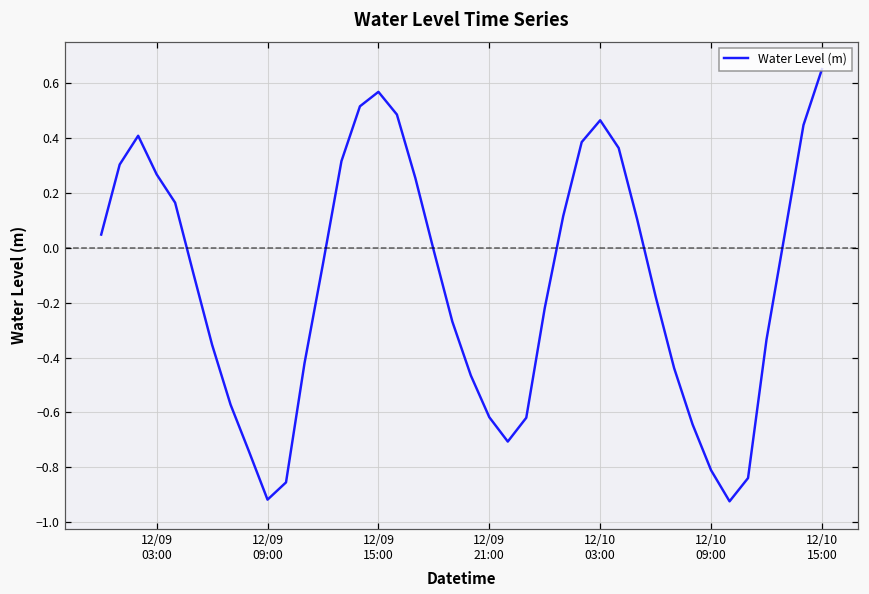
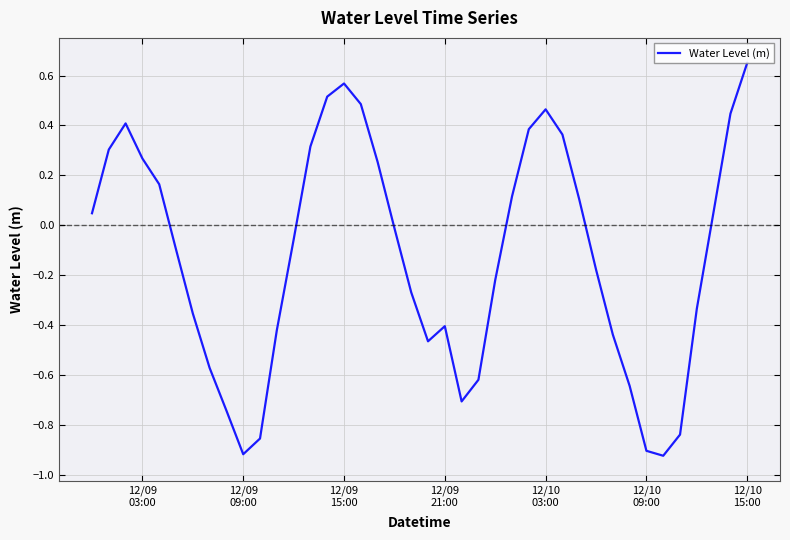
  {
    "12/09 03:00": 0.27,
    "12/09 09:00": -0.92,
    "12/09 15:00": 0.57,
-   "12/09 21:00": -0.62,
+   "12/09 21:00": -0.40,
    "12/10 03:00": 0.46,
-   "12/10 09:00": -0.81
+   "12/10 09:00": -0.90
  }
